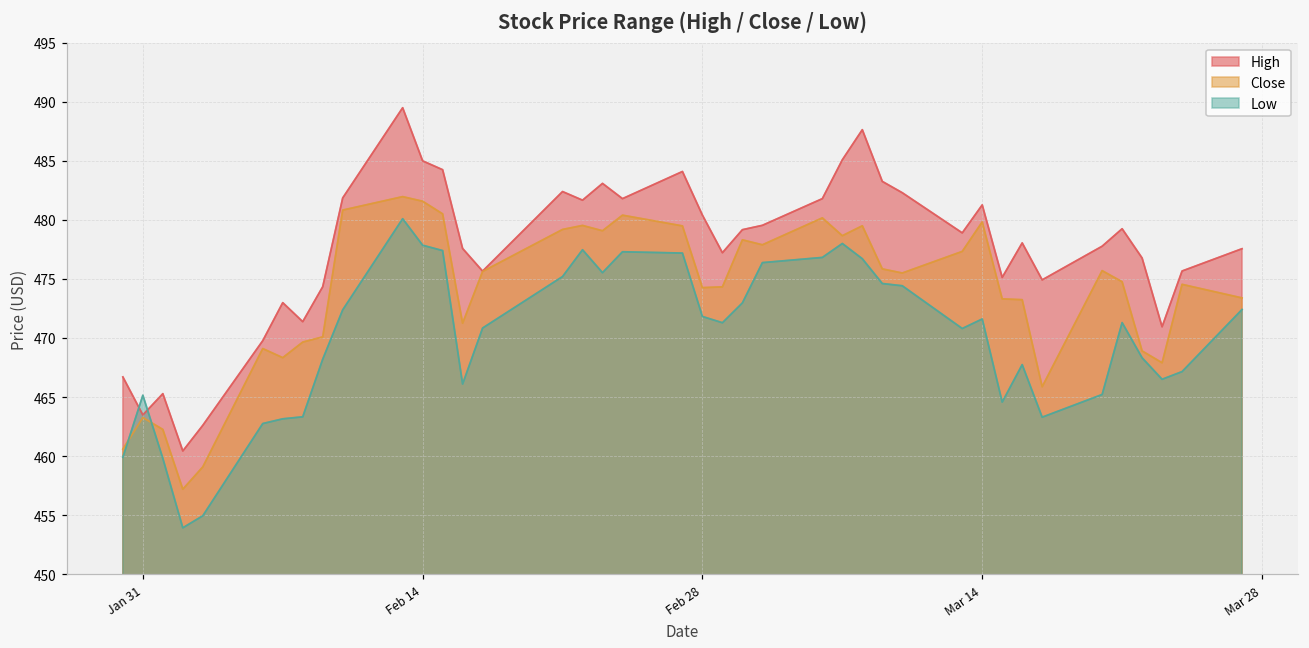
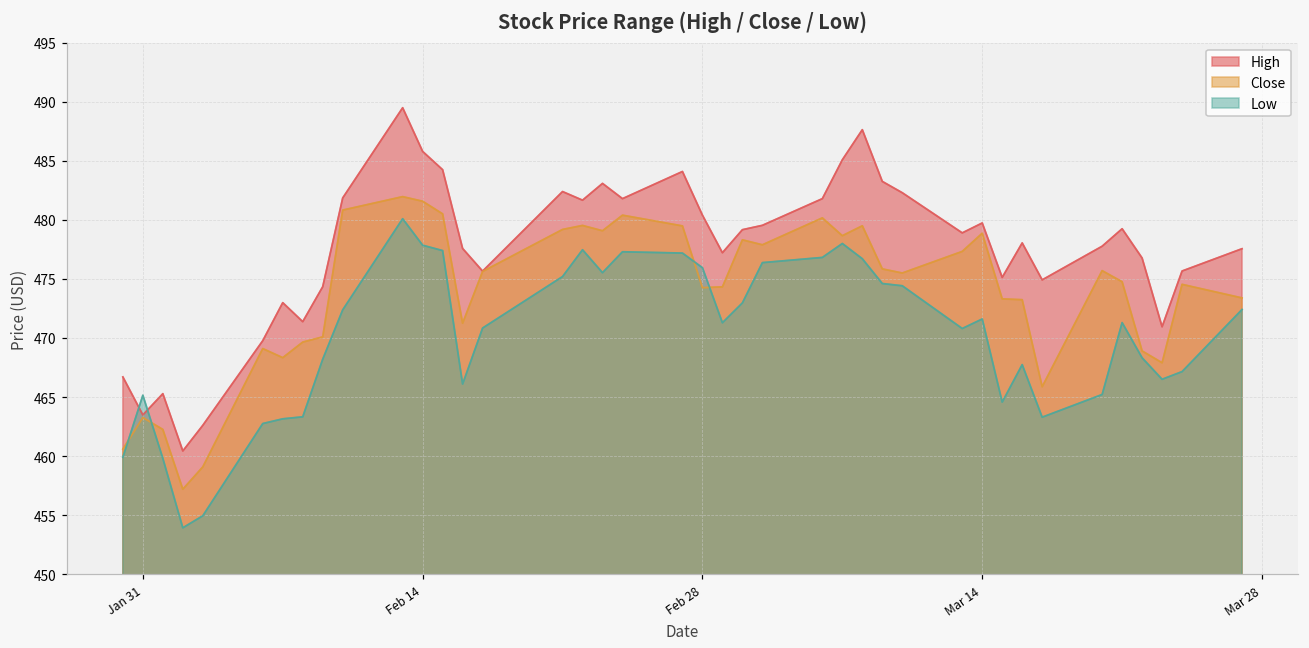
  {
    "High": {
-     "Feb 14": 485.0,
+     "Feb 14": 485.8,
      "Feb 28": 480.4,
-     "Mar 14": 481.3
+     "Mar 14": 479.7
    },
    "Close": {
      "Feb 14": 481.6,
      "Feb 28": 474.3,
-     "Mar 14": 479.8
+     "Mar 14": 478.9
    },
    "Low": {
      "Jan 31": 465.1,
      "Feb 14": 477.9,
-     "Feb 28": 471.8,
+     "Feb 28": 476.0,
      "Mar 14": 471.6
    }
  }
